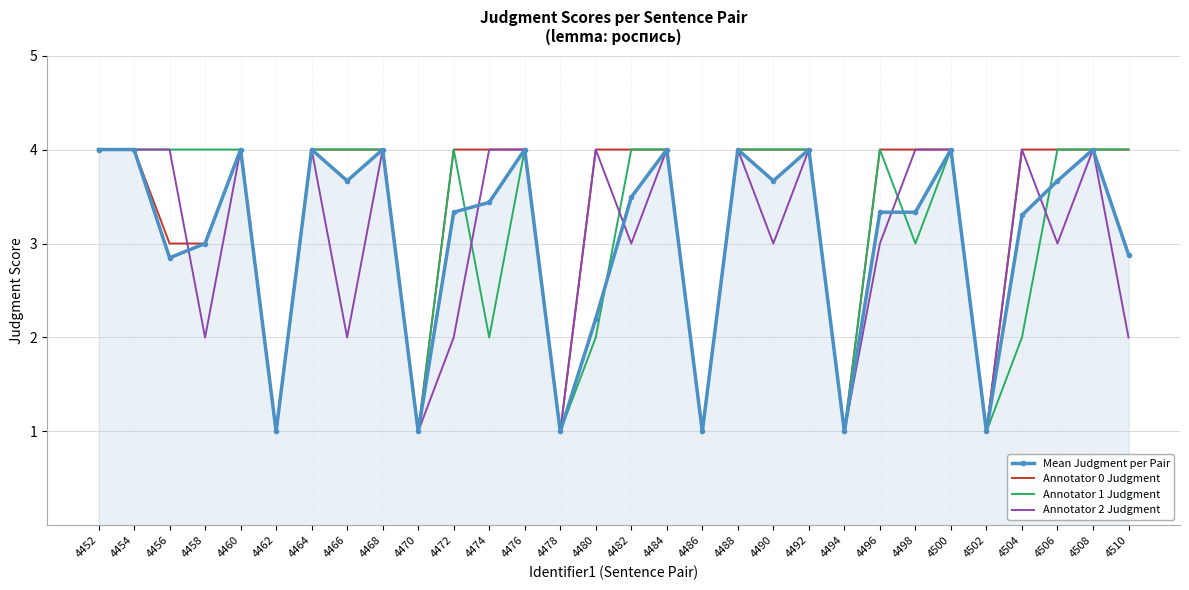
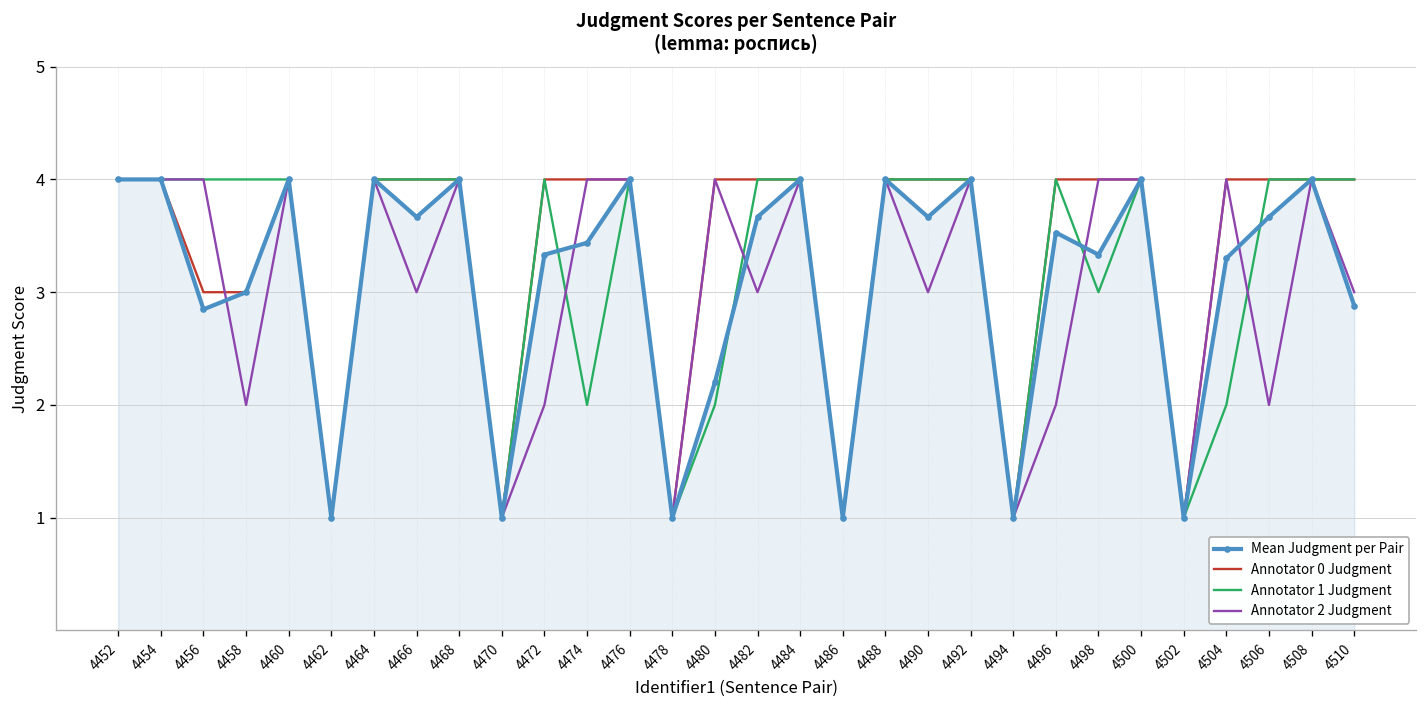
  {
    "Mean Judgment per Pair": {
      "4456": 2.8,
      "4466": 3.7,
      "4472": 3.3,
      "4474": 3.4,
      "4480": 2.2,
-     "4482": 3.5,
+     "4482": 3.7,
      "4490": 3.7,
-     "4496": 3.3,
+     "4496": 3.5,
      "4498": 3.3,
      "4504": 3.3,
      "4506": 3.7,
      "4510": 2.9
    },
    "Annotator 0 Judgment": {
      "4456": 3.0
    },
    "Annotator 1 Judgment": {
      "4458": 4.0,
      "4474": 2.0,
      "4480": 2.0,
      "4498": 3.0,
      "4504": 2.0
    },
    "Annotator 2 Judgment": {
      "4458": 2,
-     "4466": 2,
+     "4466": 3,
      "4472": 2,
      "4482": 3,
      "4490": 3,
-     "4496": 3,
-     "4506": 3,
-     "4510": 2
+     "4496": 2,
+     "4506": 2,
+     "4510": 3
    }
  }
